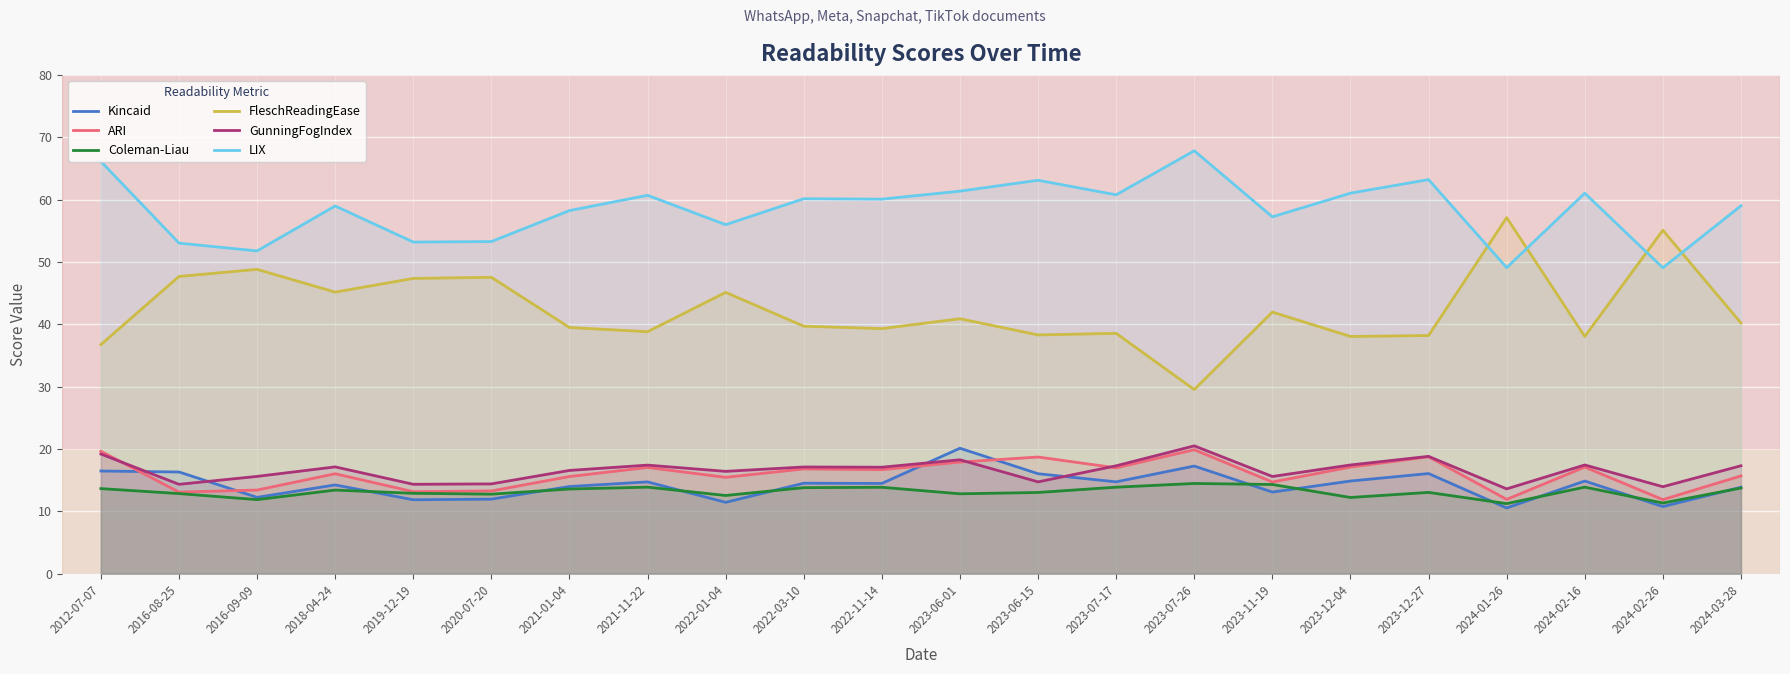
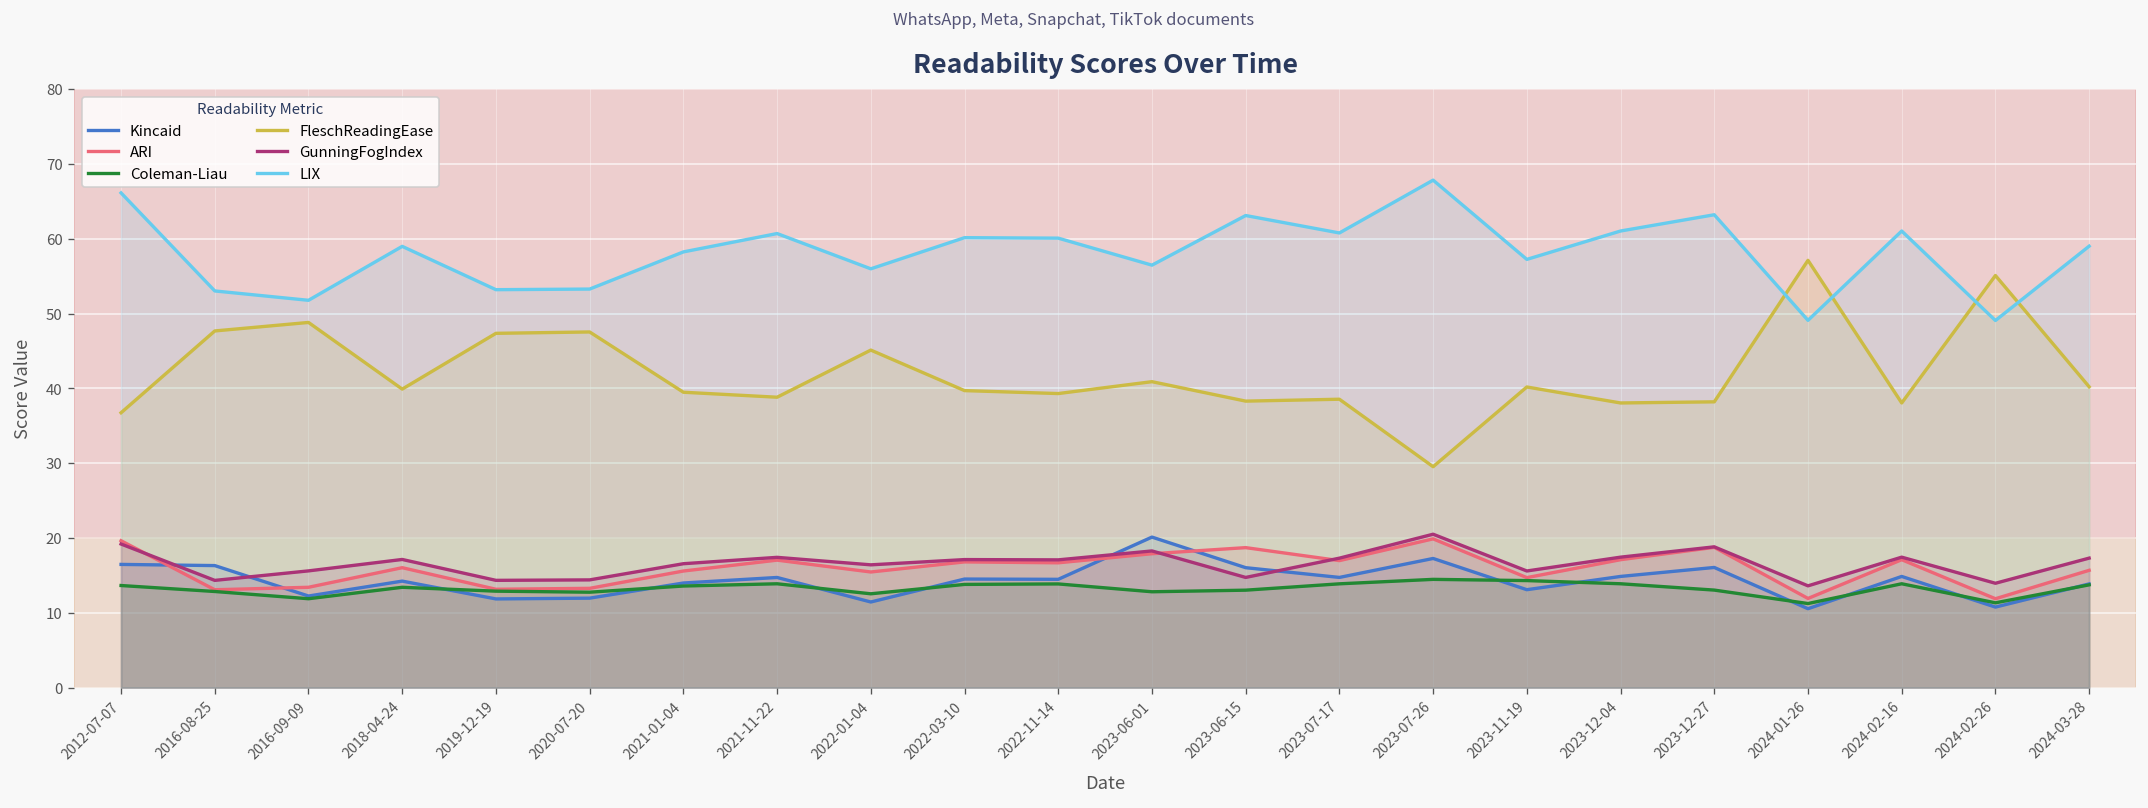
  {
    "Kincaid": {
      "2012-07-07": 16,
      "2016-08-25": 16,
      "2018-04-24": 14,
      "2019-12-19": 12,
      "2020-07-20": 12,
      "2021-11-22": 15,
      "2022-01-04": 11,
      "2022-03-10": 15,
      "2022-11-14": 14,
      "2023-06-01": 20,
      "2023-06-15": 16,
      "2023-07-17": 15,
      "2023-07-26": 17,
      "2023-11-19": 13,
      "2023-12-04": 15,
      "2023-12-27": 16,
      "2024-01-26": 11,
      "2024-02-16": 15,
      "2024-02-26": 11
    },
    "ARI": {
      "2012-07-07": 20,
      "2016-09-09": 13,
      "2018-04-24": 16,
      "2020-07-20": 13,
      "2021-01-04": 16,
      "2022-01-04": 15,
      "2023-06-15": 19,
      "2023-07-26": 20,
      "2024-01-26": 12,
      "2024-02-26": 12,
      "2024-03-28": 16
    },
    "Coleman-Liau": {
      "2012-07-07": 14,
      "2018-04-24": 13,
      "2020-07-20": 13,
      "2021-11-22": 14,
      "2022-01-04": 13,
      "2022-03-10": 14,
      "2022-11-14": 14,
      "2023-06-01": 13,
      "2023-06-15": 13,
      "2023-07-17": 14,
      "2023-07-26": 14,
-     "2023-12-04": 12,
+     "2023-12-04": 14,
      "2023-12-27": 13,
      "2024-01-26": 11,
      "2024-02-16": 14,
      "2024-02-26": 11
    },
    "FleschReadingEase": {
      "2012-07-07": 37,
      "2016-08-25": 48,
      "2016-09-09": 49,
-     "2018-04-24": 45,
+     "2018-04-24": 40,
      "2019-12-19": 47,
      "2020-07-20": 48,
      "2021-01-04": 39,
      "2021-11-22": 39,
      "2022-01-04": 45,
      "2022-03-10": 40,
      "2022-11-14": 39,
      "2023-06-01": 41,
      "2023-06-15": 38,
      "2023-07-17": 39,
      "2023-07-26": 30,
-     "2023-11-19": 42,
+     "2023-11-19": 40,
      "2023-12-04": 38,
      "2023-12-27": 38,
      "2024-01-26": 57,
      "2024-02-16": 38,
      "2024-02-26": 55,
      "2024-03-28": 40
    },
    "GunningFogIndex": {
      "2012-07-07": 19,
      "2016-08-25": 14,
      "2016-09-09": 16,
      "2018-04-24": 17,
      "2019-12-19": 14,
      "2020-07-20": 14,
      "2021-01-04": 17,
      "2022-01-04": 16,
      "2023-06-15": 15,
      "2023-07-26": 21,
      "2023-11-19": 16,
      "2024-01-26": 14,
      "2024-02-26": 14,
      "2024-03-28": 17
    },
    "LIX": {
      "2016-08-25": 53,
      "2016-09-09": 52,
      "2018-04-24": 59,
      "2019-12-19": 53,
      "2020-07-20": 53,
      "2021-01-04": 58,
      "2021-11-22": 61,
      "2022-01-04": 56,
      "2022-03-10": 60,
      "2022-11-14": 60,
-     "2023-06-01": 61,
+     "2023-06-01": 56,
      "2023-06-15": 63,
      "2023-07-17": 61,
      "2023-07-26": 68,
      "2023-11-19": 57,
      "2023-12-04": 61,
      "2023-12-27": 63,
      "2024-01-26": 49,
      "2024-02-16": 61,
      "2024-02-26": 49,
      "2024-03-28": 59
    }
  }
